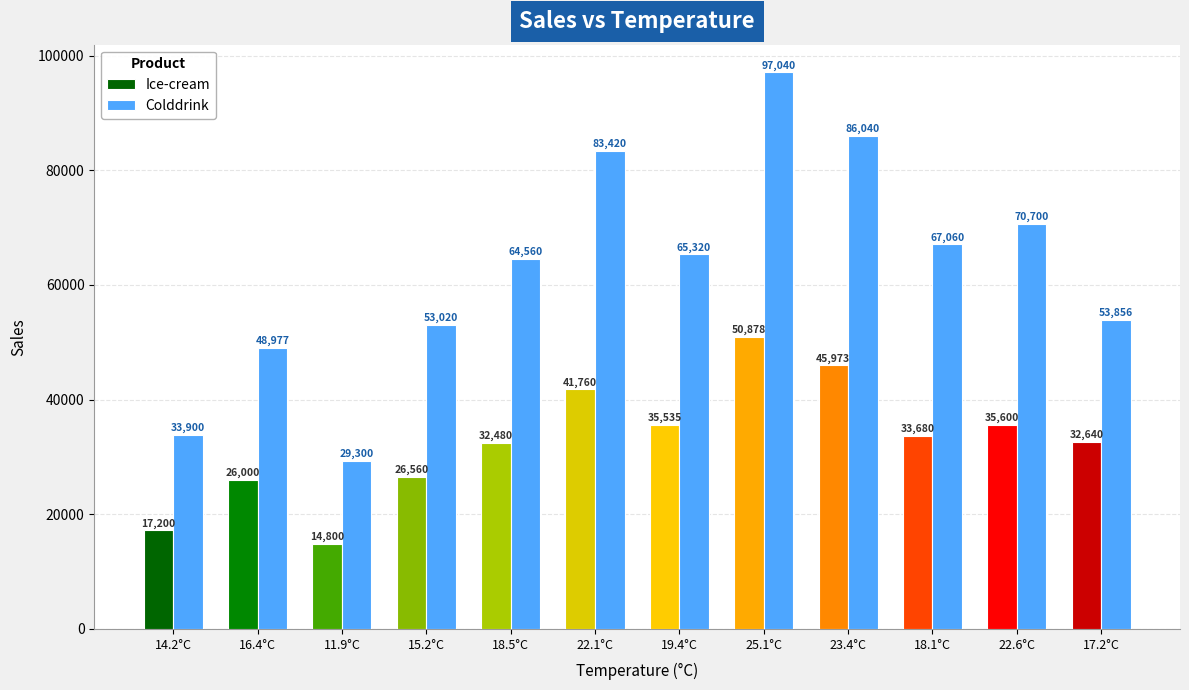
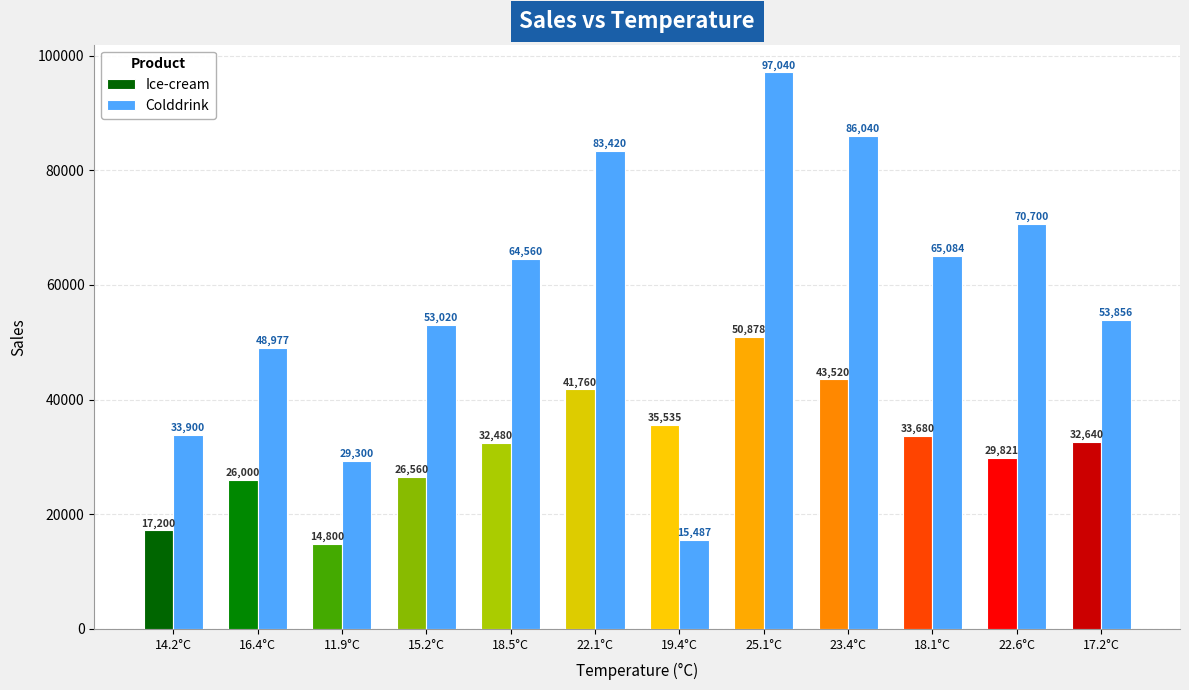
  {
    "Ice-cream": {
      "14.2°C": "17,200",
      "16.4°C": "26,000",
      "11.9°C": "14,800",
      "15.2°C": "26,560",
      "18.5°C": "32,480",
      "22.1°C": "41,760",
      "19.4°C": "35,535",
      "25.1°C": "50,878",
-     "23.4°C": "45,973",
+     "23.4°C": "43,520",
      "18.1°C": "33,680",
-     "22.6°C": "35,600",
+     "22.6°C": "29,821",
      "17.2°C": "32,640"
    },
    "Colddrink": {
      "14.2°C": "33,900",
      "16.4°C": "48,977",
      "11.9°C": "29,300",
      "15.2°C": "53,020",
      "18.5°C": "64,560",
      "22.1°C": "83,420",
-     "19.4°C": "65,320",
+     "19.4°C": "15,487",
      "25.1°C": "97,040",
      "23.4°C": "86,040",
-     "18.1°C": "67,060",
+     "18.1°C": "65,084",
      "22.6°C": "70,700",
      "17.2°C": "53,856"
    }
  }
